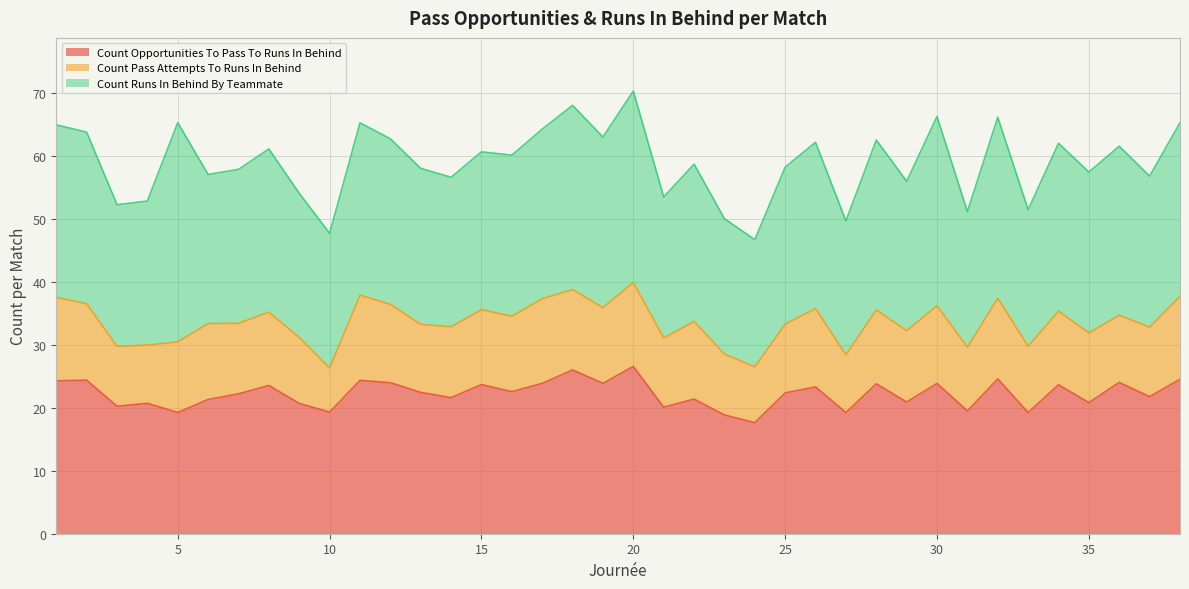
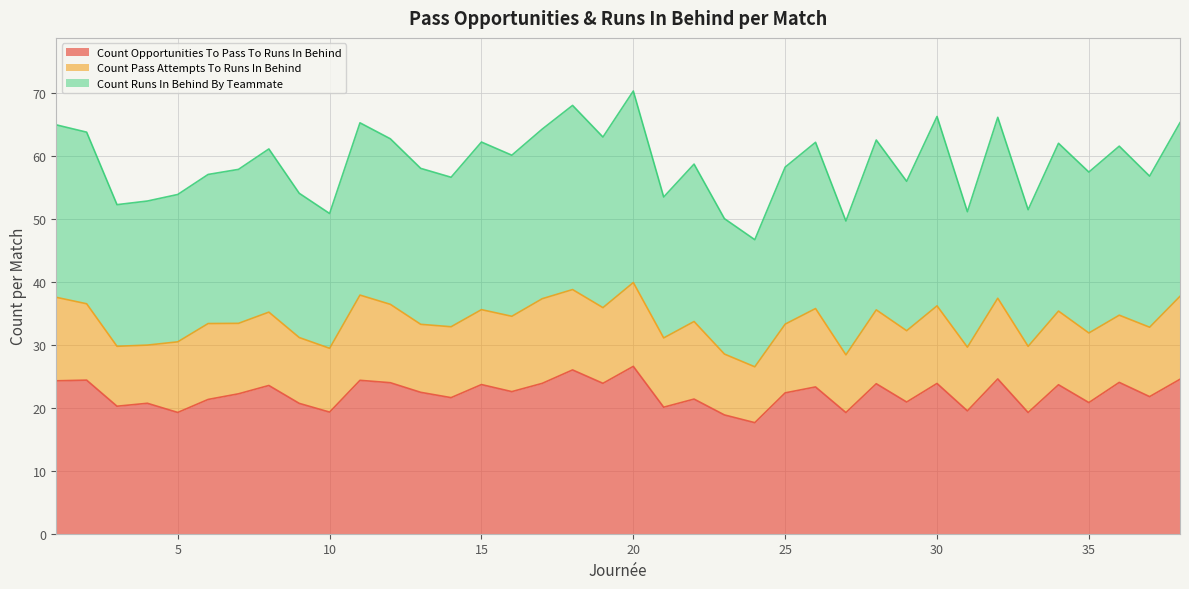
  {
    "Count Opportunities To Pass To Runs In Behind": {
      "5": 19,
      "10": 19,
      "15": 24,
      "20": 27,
      "25": 22,
      "30": 24,
      "35": 21
    },
    "Count Pass Attempts To Runs In Behind": {
      "5": 11,
-     "10": 7,
+     "10": 10,
      "15": 12,
      "20": 13,
      "25": 11,
      "30": 12,
      "35": 11
    },
    "Count Runs In Behind By Teammate": {
-     "5": 35,
+     "5": 23,
      "10": 21,
-     "15": 25,
+     "15": 27,
      "20": 30,
      "25": 25,
      "30": 30,
      "35": 26
    }
  }
